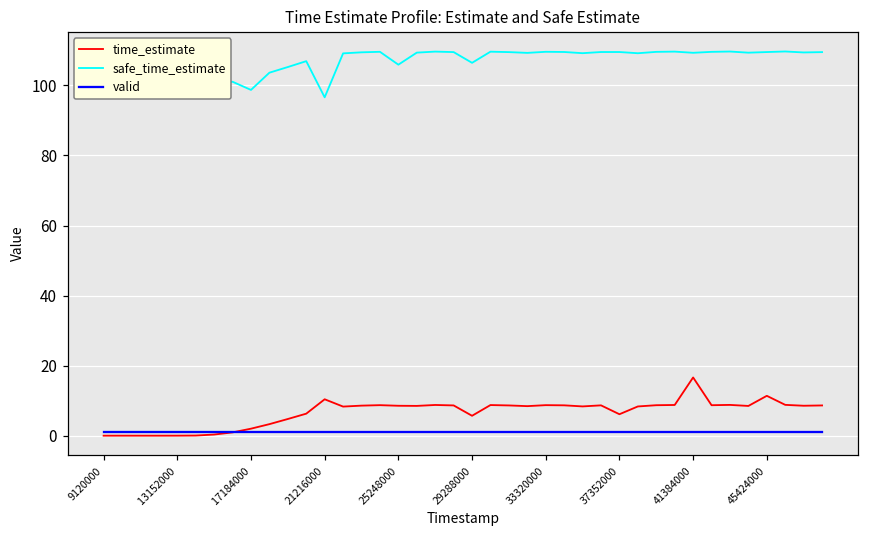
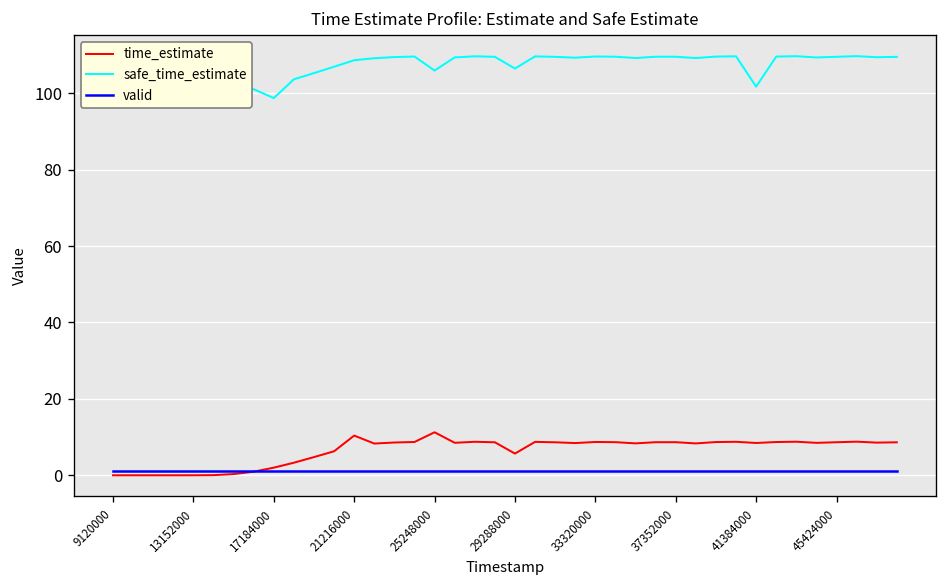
  {
    "time_estimate": {
      "9120000": 0,
      "13152000": 0,
      "17184000": 2,
      "21216000": 10,
-     "25248000": 9,
+     "25248000": 11,
      "29288000": 6,
      "33320000": 9,
-     "37352000": 6,
-     "41384000": 17,
-     "45424000": 11
+     "37352000": 9,
+     "41384000": 8,
+     "45424000": 9
    },
    "safe_time_estimate": {
      "13152000": 97,
      "17184000": 99,
-     "21216000": 97,
+     "21216000": 109,
      "25248000": 106,
      "29288000": 106,
      "33320000": 110,
      "37352000": 110,
-     "41384000": 109,
+     "41384000": 102,
      "45424000": 110
    },
    "valid": {
      "9120000": 1,
      "13152000": 1,
      "17184000": 1,
      "21216000": 1,
      "25248000": 1,
      "29288000": 1,
      "33320000": 1,
      "37352000": 1,
      "41384000": 1,
      "45424000": 1
    }
  }
